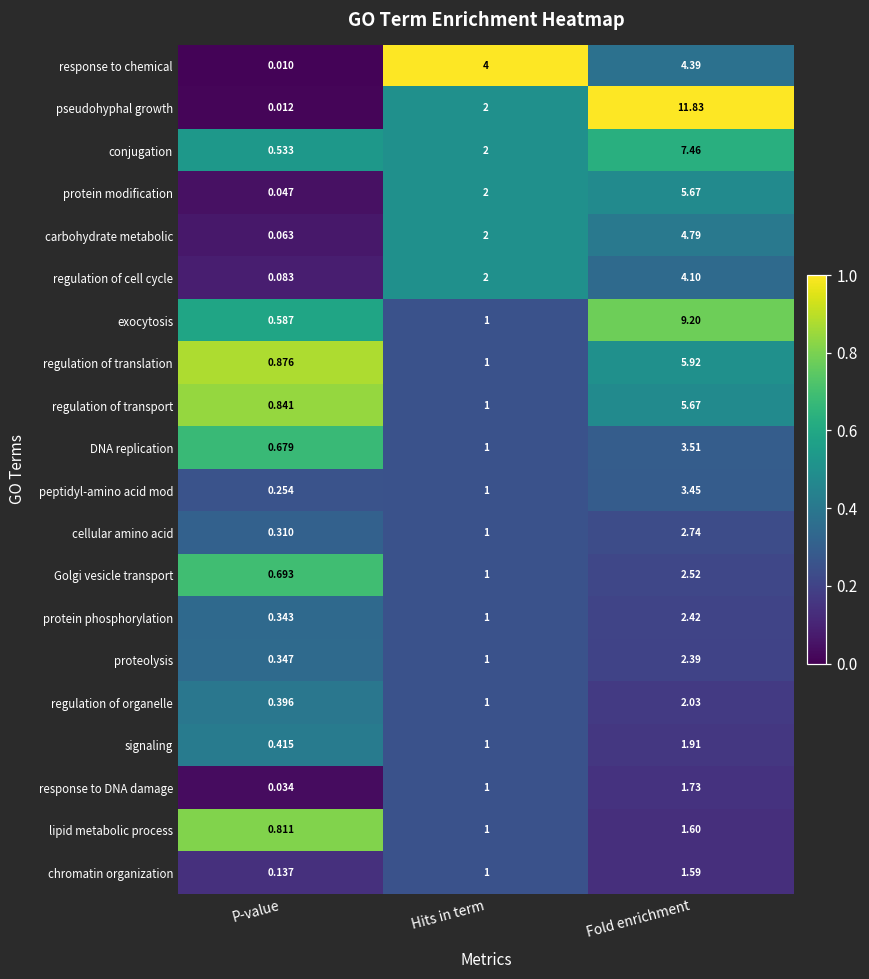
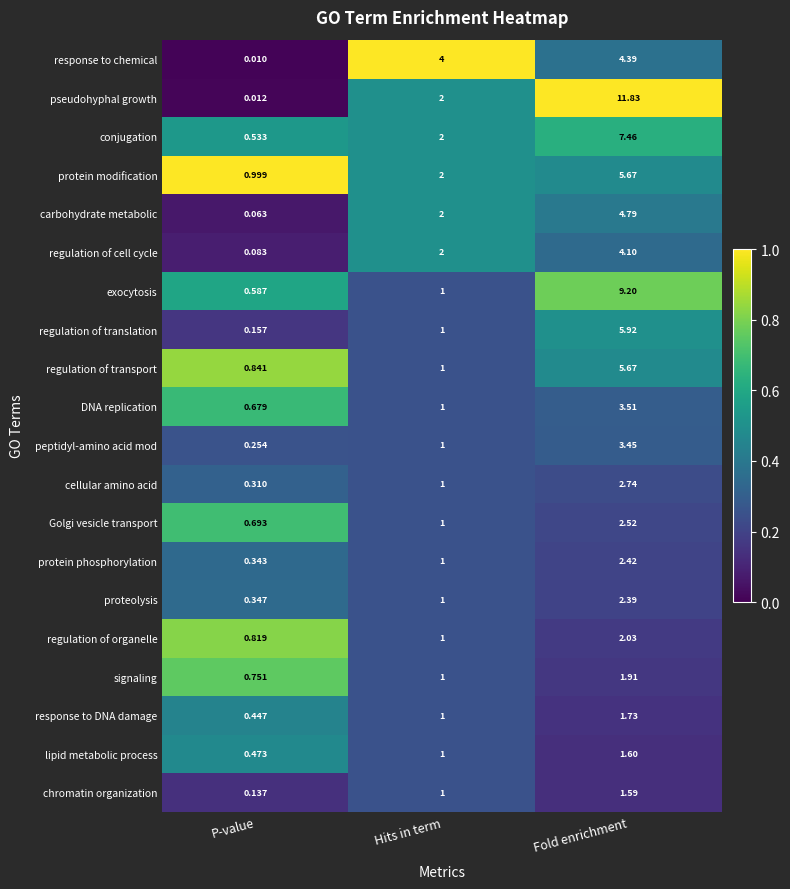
  {
    "response to chemical": {
      "P-value": 0.010,
      "Hits in term": 4,
      "Fold enrichment": 4.39
    },
    "pseudohyphal growth": {
      "P-value": 0.012,
      "Hits in term": 2,
      "Fold enrichment": 11.83
    },
    "conjugation": {
      "P-value": 0.533,
      "Hits in term": 2,
      "Fold enrichment": 7.46
    },
    "protein modification": {
-     "P-value": 0.047,
+     "P-value": 0.999,
      "Hits in term": 2,
      "Fold enrichment": 5.67
    },
    "carbohydrate metabolic": {
      "P-value": 0.063,
      "Hits in term": 2,
      "Fold enrichment": 4.79
    },
    "regulation of cell cycle": {
      "P-value": 0.083,
      "Hits in term": 2,
      "Fold enrichment": 4.10
    },
    "exocytosis": {
      "P-value": 0.587,
      "Hits in term": 1,
      "Fold enrichment": 9.20
    },
    "regulation of translation": {
-     "P-value": 0.876,
+     "P-value": 0.157,
      "Hits in term": 1,
      "Fold enrichment": 5.92
    },
    "regulation of transport": {
      "P-value": 0.841,
      "Hits in term": 1,
      "Fold enrichment": 5.67
    },
    "DNA replication": {
      "P-value": 0.679,
      "Hits in term": 1,
      "Fold enrichment": 3.51
    },
    "peptidyl-amino acid mod": {
      "P-value": 0.254,
      "Hits in term": 1,
      "Fold enrichment": 3.45
    },
    "cellular amino acid": {
      "P-value": 0.310,
      "Hits in term": 1,
      "Fold enrichment": 2.74
    },
    "Golgi vesicle transport": {
      "P-value": 0.693,
      "Hits in term": 1,
      "Fold enrichment": 2.52
    },
    "protein phosphorylation": {
      "P-value": 0.343,
      "Hits in term": 1,
      "Fold enrichment": 2.42
    },
    "proteolysis": {
      "P-value": 0.347,
      "Hits in term": 1,
      "Fold enrichment": 2.39
    },
    "regulation of organelle": {
-     "P-value": 0.396,
+     "P-value": 0.819,
      "Hits in term": 1,
      "Fold enrichment": 2.03
    },
    "signaling": {
-     "P-value": 0.415,
+     "P-value": 0.751,
      "Hits in term": 1,
      "Fold enrichment": 1.91
    },
    "response to DNA damage": {
-     "P-value": 0.034,
+     "P-value": 0.447,
      "Hits in term": 1,
      "Fold enrichment": 1.73
    },
    "lipid metabolic process": {
-     "P-value": 0.811,
+     "P-value": 0.473,
      "Hits in term": 1,
      "Fold enrichment": 1.60
    },
    "chromatin organization": {
      "P-value": 0.137,
      "Hits in term": 1,
      "Fold enrichment": 1.59
    }
  }
